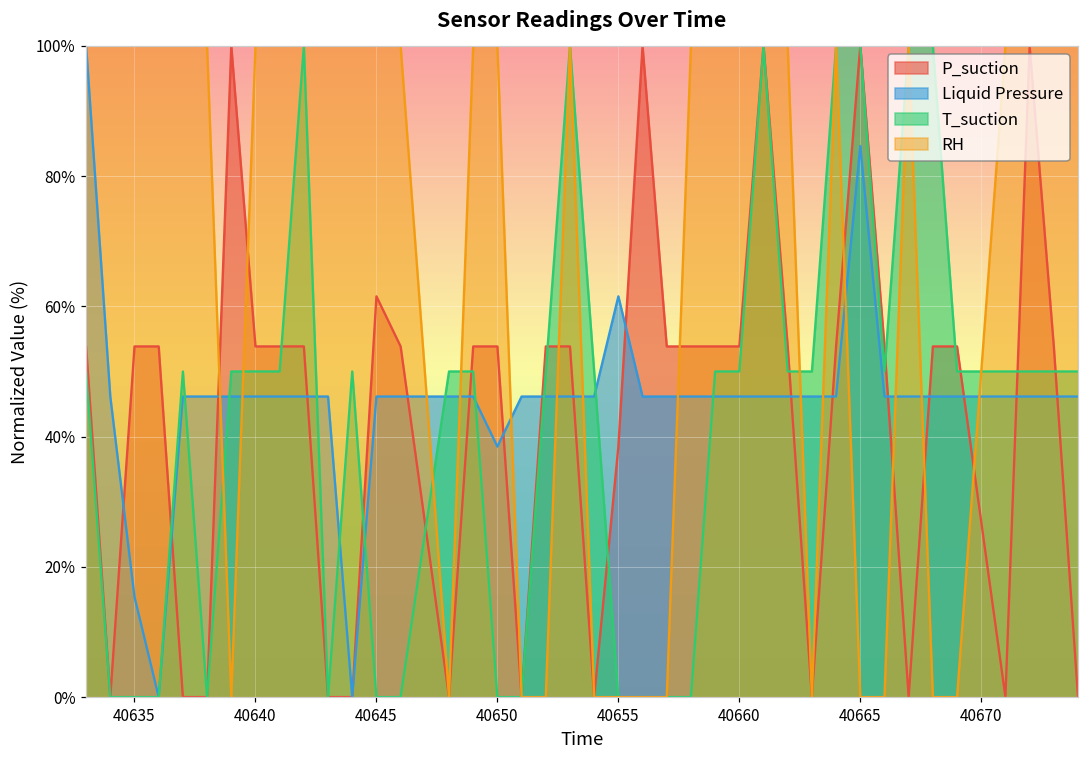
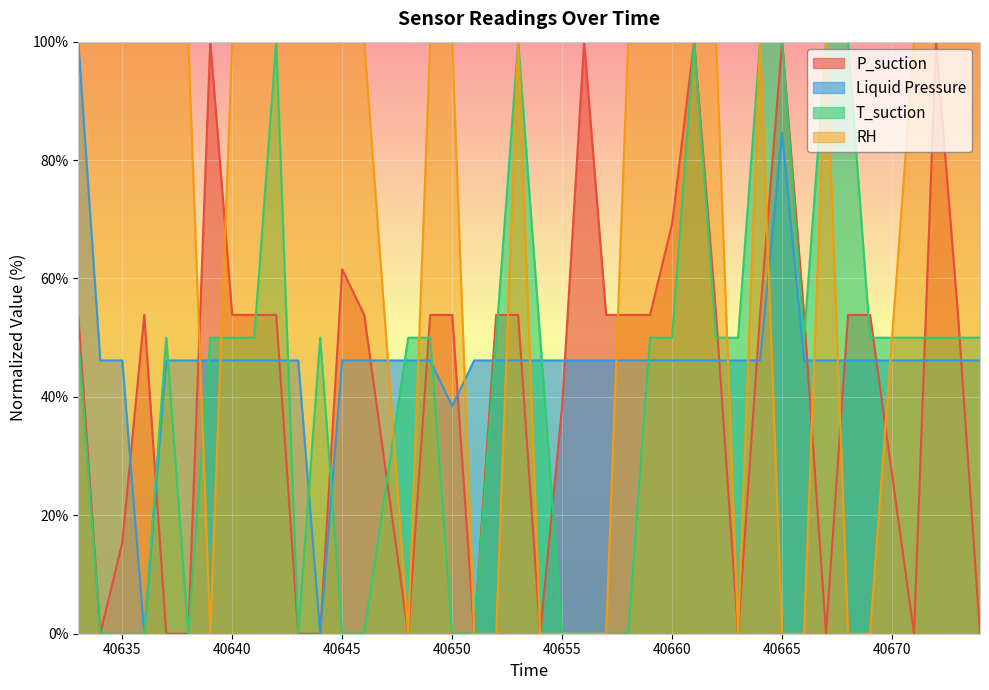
  {
    "P_suction": {
-     "40635": "54%",
+     "40635": "15%",
      "40640": "54%",
      "40645": "62%",
      "40650": "54%",
      "40655": "38%",
-     "40660": "54%"
+     "40660": "69%"
    },
    "Liquid Pressure": {
-     "40635": "15%",
+     "40635": "46%",
      "40640": "46%",
      "40645": "46%",
      "40650": "38%",
-     "40655": "62%",
+     "40655": "46%",
      "40660": "46%",
      "40665": "85%"
    },
    "T_suction": {
      "40635": "0%",
      "40640": "50%",
      "40645": "0%",
      "40650": "0%",
      "40660": "50%"
    },
    "RH": {
      "40635": "100%",
      "40640": "100%",
      "40645": "100%",
      "40650": "100%",
      "40660": "100%",
      "40665": "0%"
    }
  }
